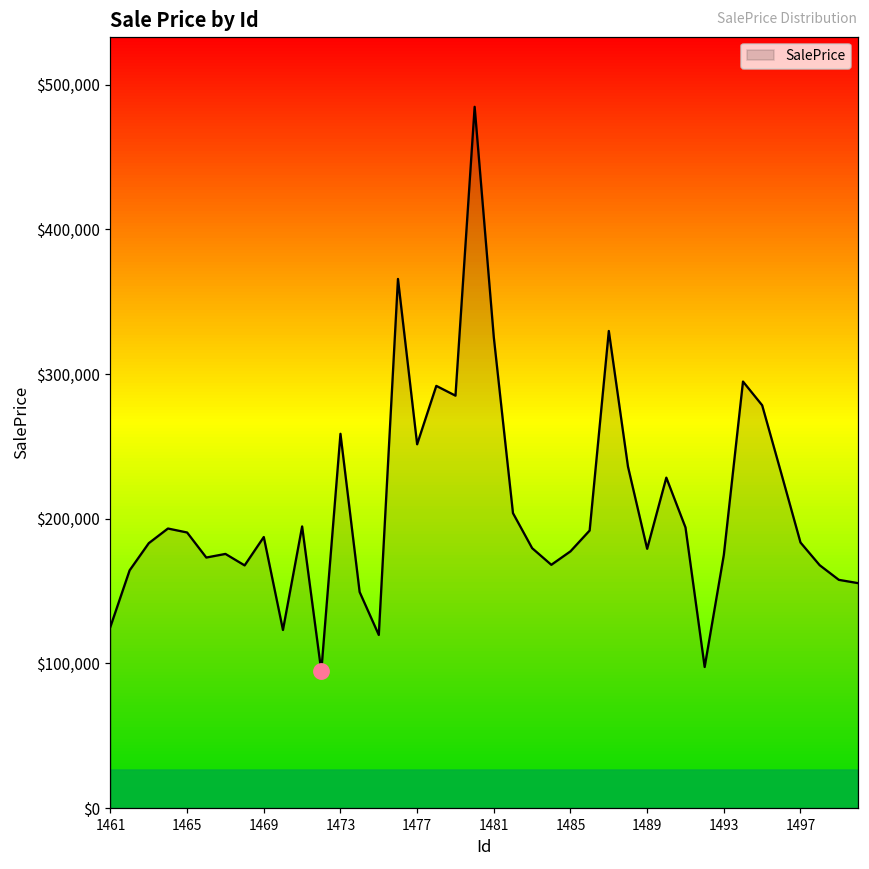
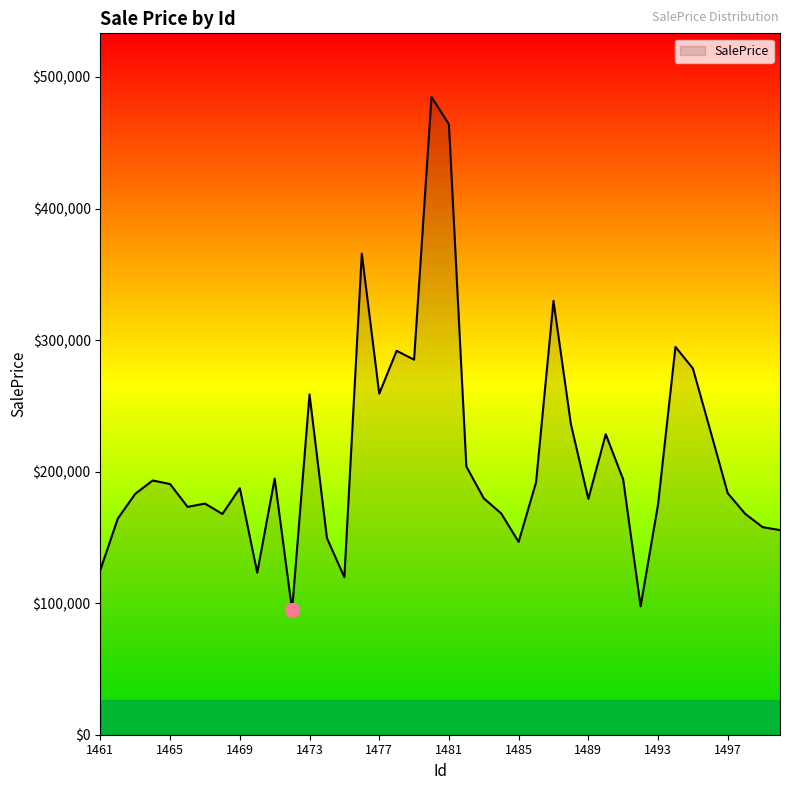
  {
    "SalePrice": {
      "1461": "$125,000",
      "1465": "$191,000",
      "1469": "$187,000",
      "1473": "$259,000",
-     "1477": "$251,000",
-     "1481": "$325,000",
-     "1485": "$178,000",
+     "1477": "$259,000",
+     "1481": "$464,000",
+     "1485": "$147,000",
      "1489": "$179,000",
      "1493": "$175,000",
      "1497": "$184,000"
    }
  }
